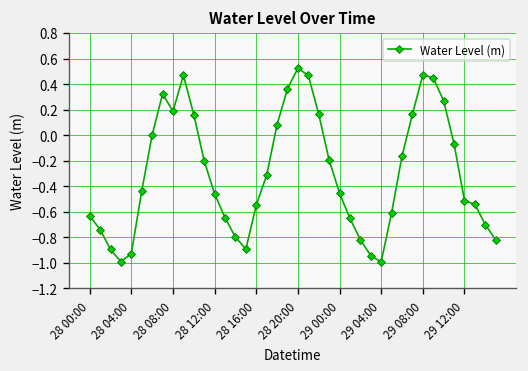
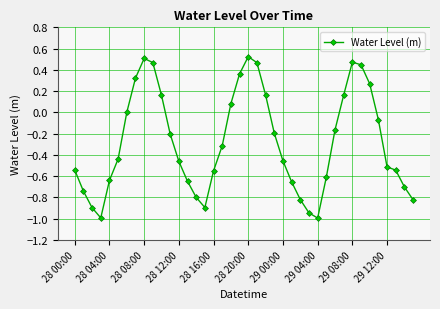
  {
-   "28 00:00": -0.63,
-   "28 04:00": -0.93,
-   "28 08:00": 0.19,
+   "28 00:00": -0.54,
+   "28 04:00": -0.64,
+   "28 08:00": 0.51,
    "28 12:00": -0.46,
    "28 16:00": -0.55,
    "28 20:00": 0.52,
    "29 00:00": -0.46,
    "29 04:00": -0.99,
    "29 08:00": 0.47,
    "29 12:00": -0.51
  }
